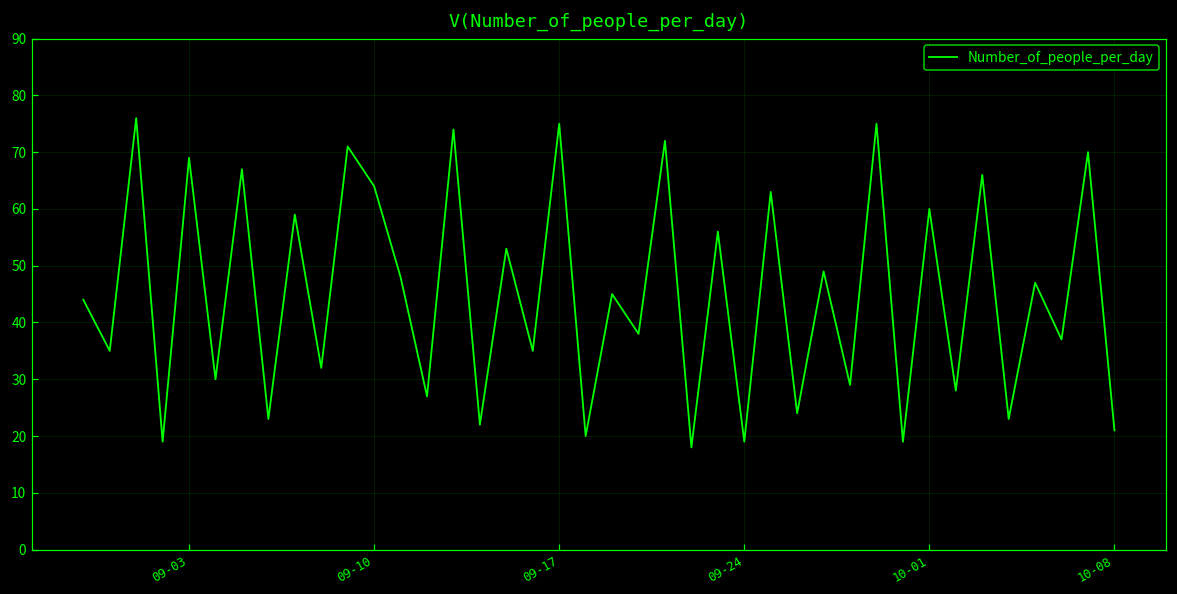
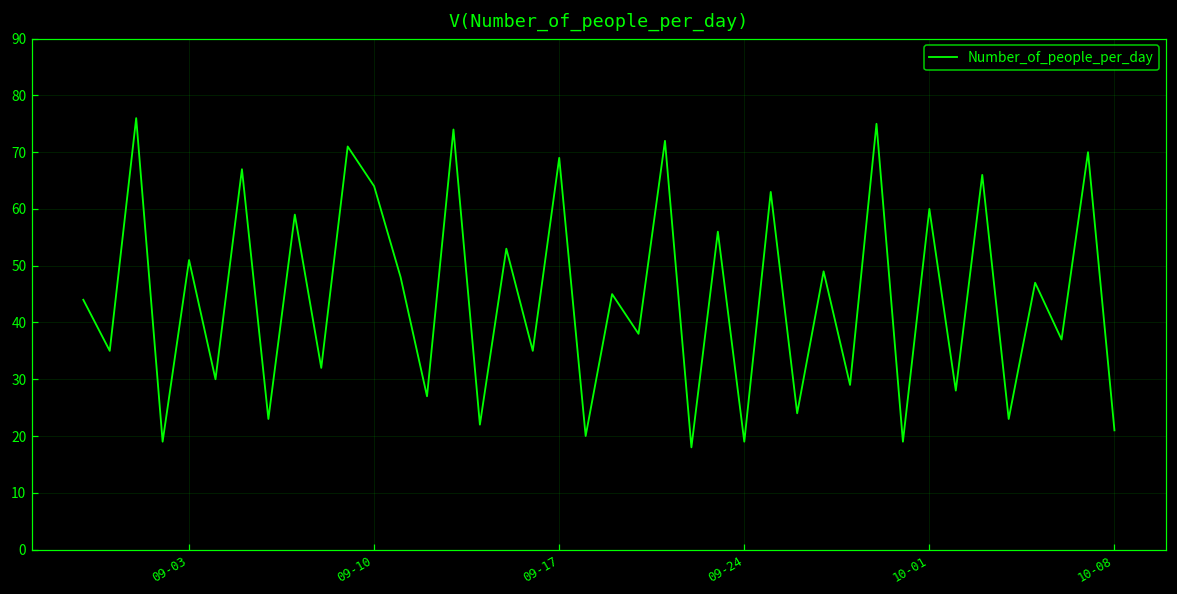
  {
-   "09-03": 69,
+   "09-03": 51,
    "09-10": 64,
-   "09-17": 75,
+   "09-17": 69,
    "09-24": 19,
    "10-01": 60,
    "10-08": 21
  }
